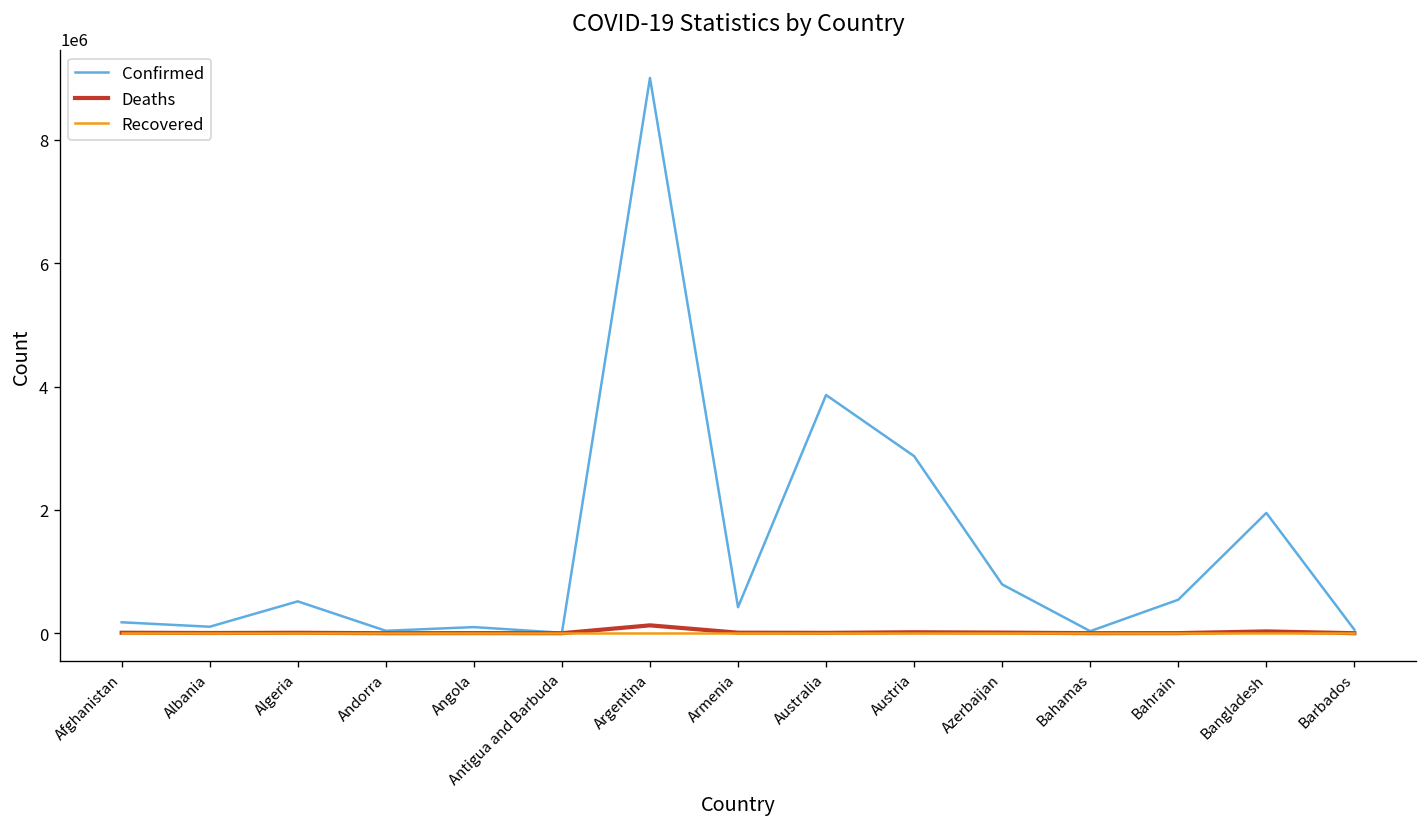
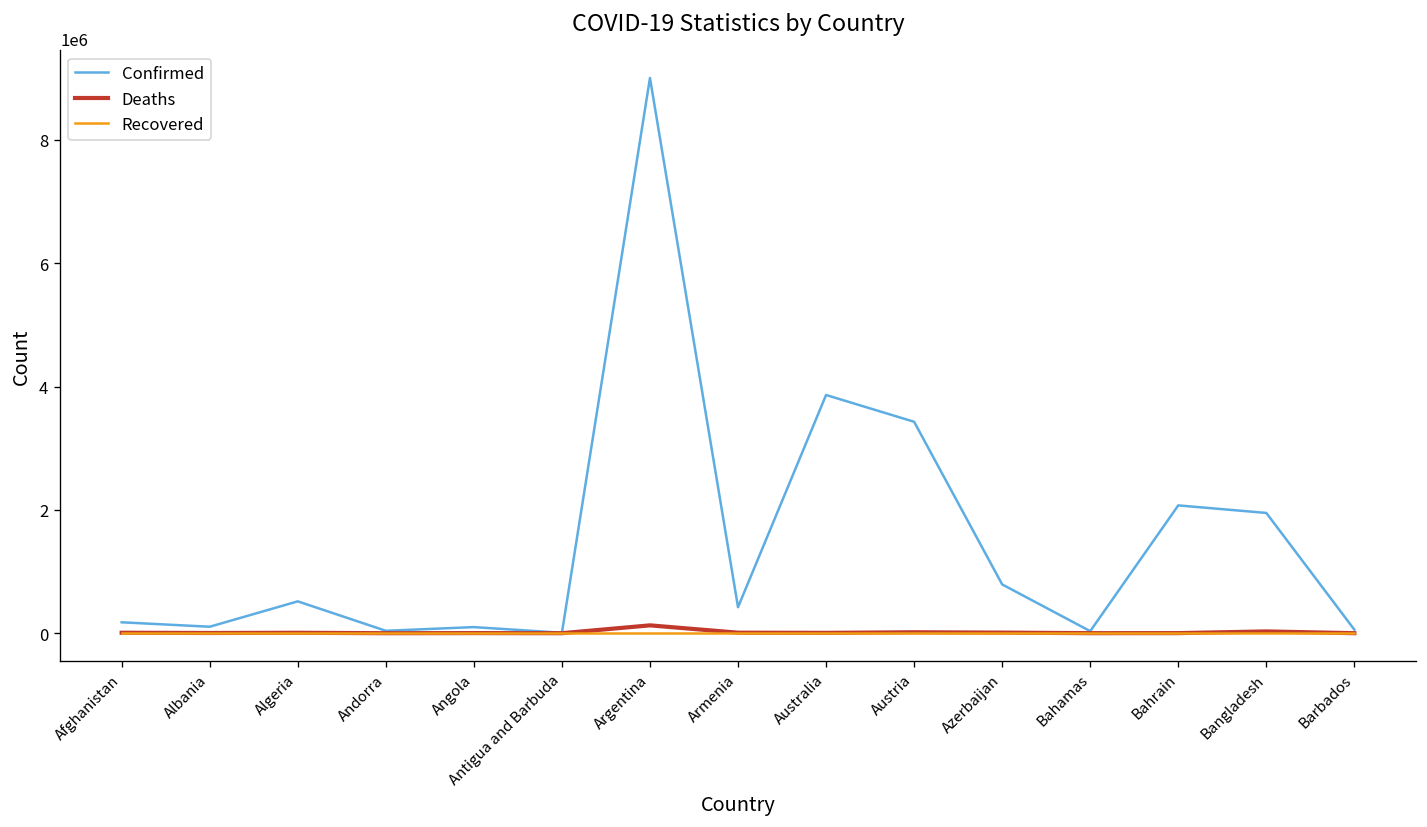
  {
    "Confirmed": {
      "Afghanistan": 200000,
      "Albania": 100000,
      "Algeria": 500000,
      "Angola": 100000,
      "Argentina": 9000000,
      "Armenia": 400000,
      "Australia": 3900000,
-     "Austria": 2900000,
+     "Austria": 3400000,
      "Azerbaijan": 800000,
-     "Bahrain": 500000,
+     "Bahrain": 2100000,
      "Bangladesh": 2000000,
      "Barbados": 100000
    },
    "Deaths": {
      "Argentina": 100000
    },
    "Recovered": {
      "Argentina": 0
    }
  }
